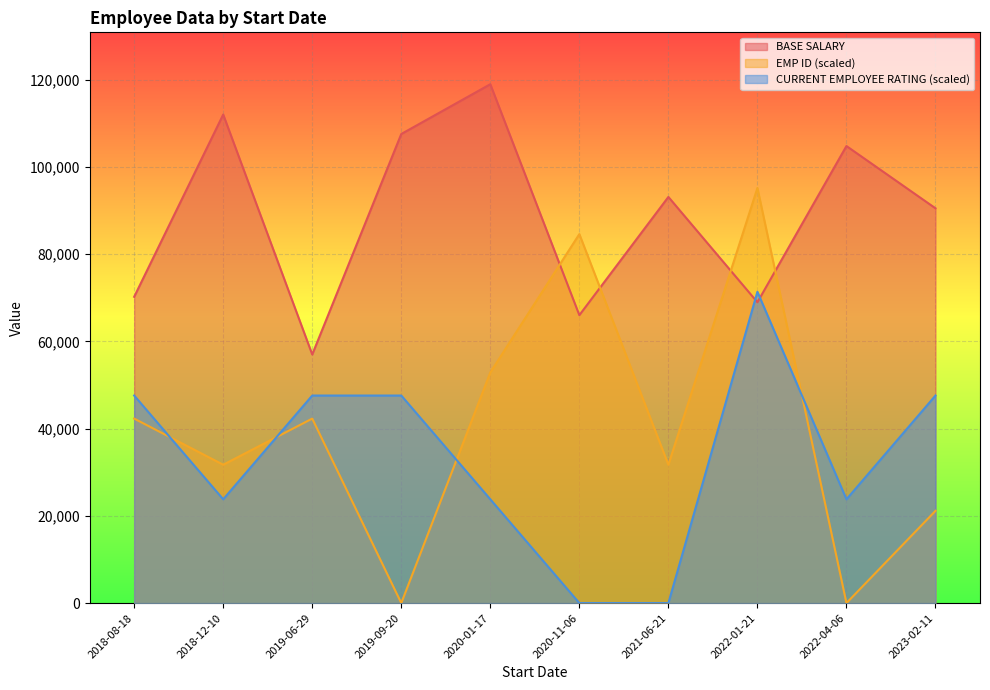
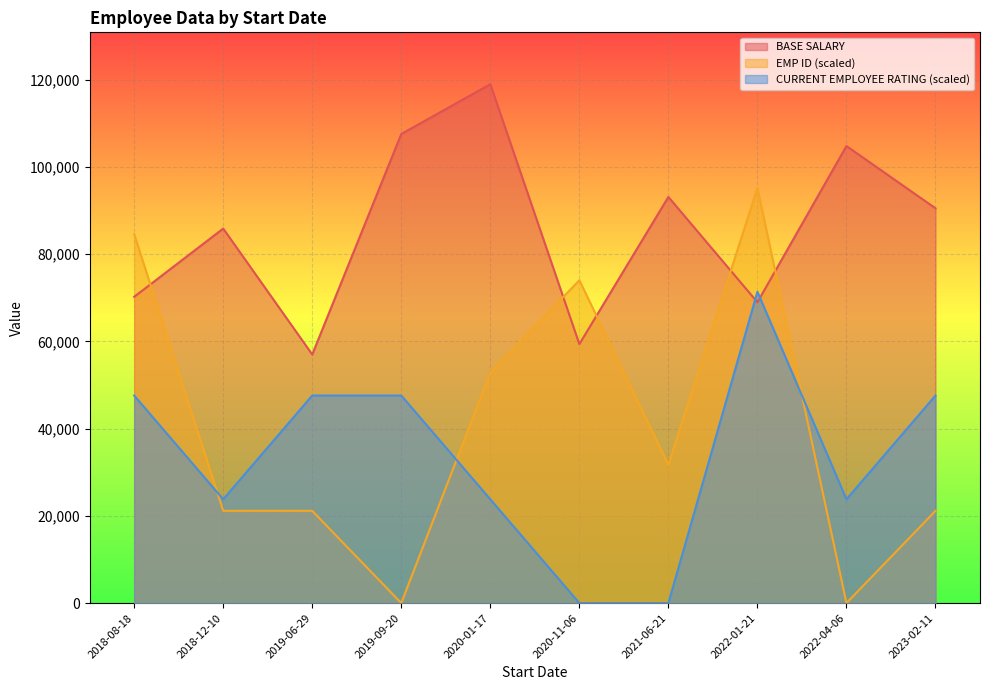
  {
    "BASE SALARY": {
      "2018-08-18": "70,000",
-     "2018-12-10": "112,000",
+     "2018-12-10": "86,000",
      "2019-06-29": "57,000",
      "2019-09-20": "108,000",
      "2020-01-17": "119,000",
-     "2020-11-06": "66,000",
+     "2020-11-06": "59,000",
      "2021-06-21": "93,000",
      "2022-01-21": "69,000",
      "2022-04-06": "105,000",
      "2023-02-11": "91,000"
    },
    "EMP ID (scaled)": {
-     "2018-08-18": "42,000",
-     "2018-12-10": "32,000",
-     "2019-06-29": "42,000",
+     "2018-08-18": "85,000",
+     "2018-12-10": "21,000",
+     "2019-06-29": "21,000",
      "2019-09-20": "0",
      "2020-01-17": "53,000",
-     "2020-11-06": "85,000",
+     "2020-11-06": "74,000",
      "2021-06-21": "32,000",
      "2022-01-21": "95,000",
      "2022-04-06": "0",
      "2023-02-11": "21,000"
    },
    "CURRENT EMPLOYEE RATING (scaled)": {
      "2018-08-18": "48,000",
      "2018-12-10": "24,000",
      "2019-06-29": "48,000",
      "2019-09-20": "48,000",
      "2020-01-17": "24,000",
      "2020-11-06": "0",
      "2021-06-21": "0",
      "2022-01-21": "71,000",
      "2022-04-06": "24,000",
      "2023-02-11": "48,000"
    }
  }
